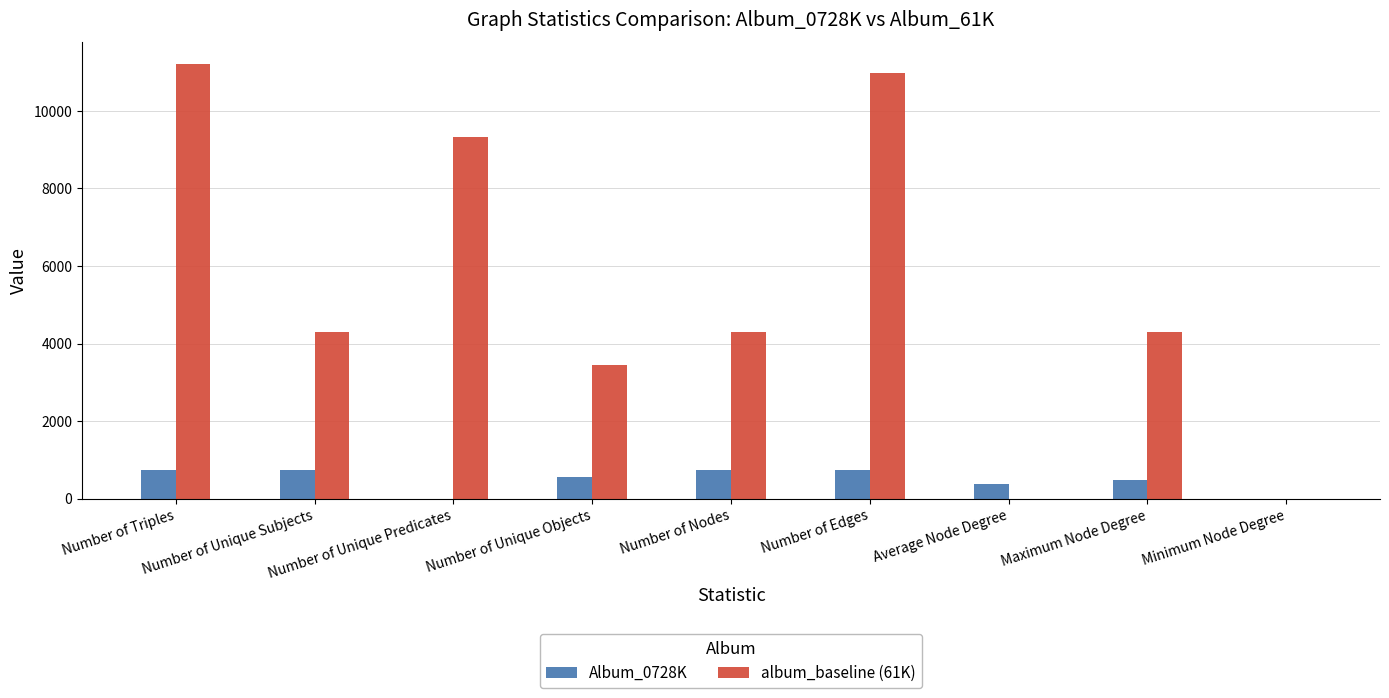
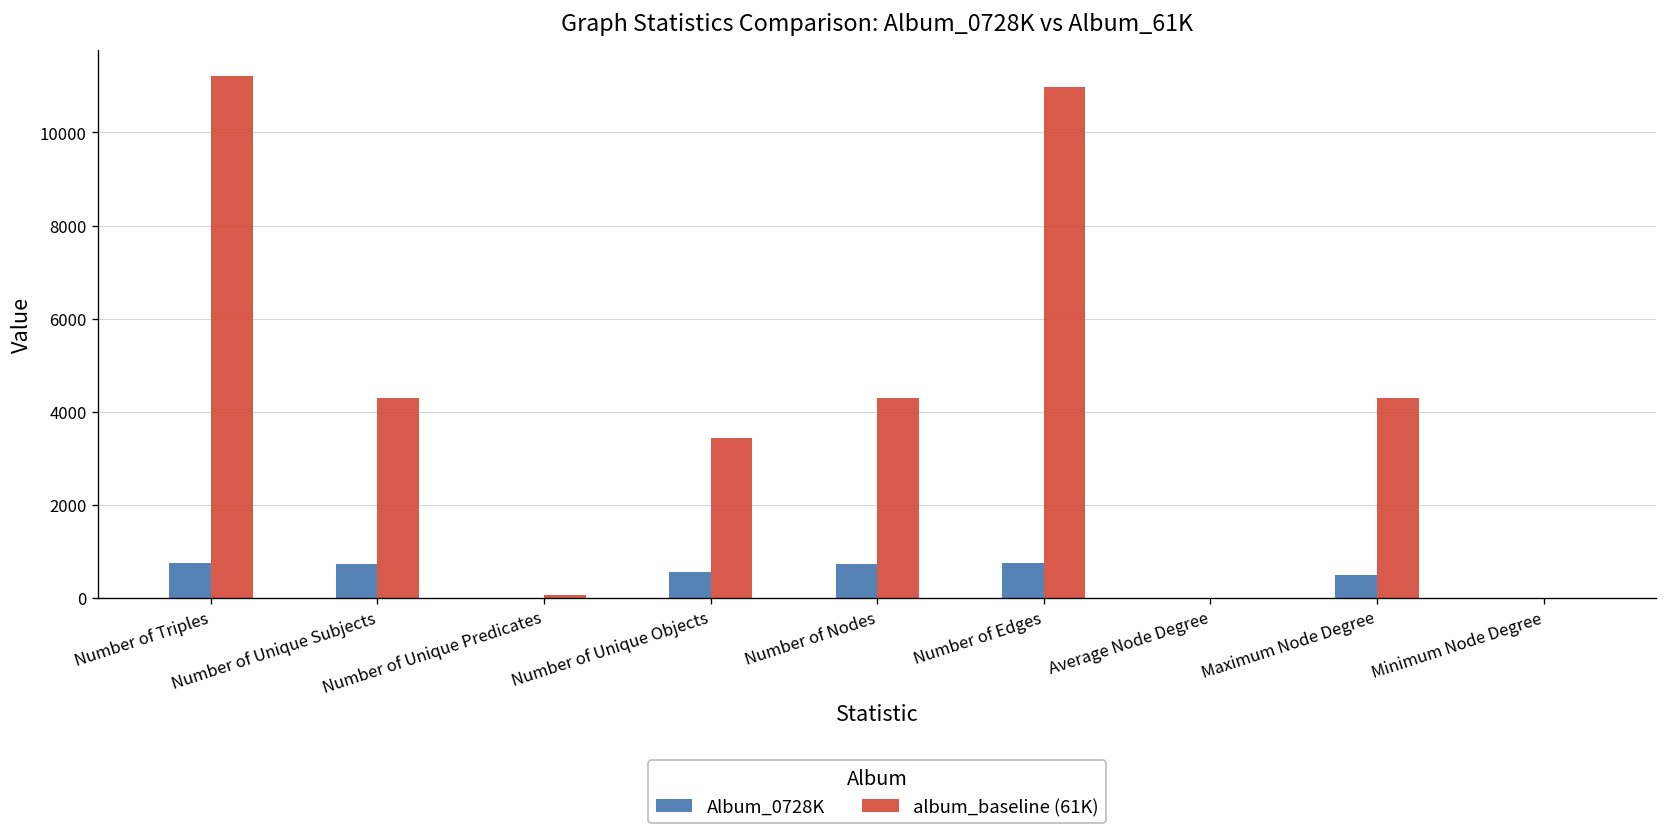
  {
    "Album_0728K": {
      "Number of Triples": 700,
      "Number of Unique Subjects": 700,
      "Number of Unique Objects": 600,
      "Number of Nodes": 700,
      "Number of Edges": 700,
-     "Average Node Degree": 400,
+     "Average Node Degree": 0,
      "Maximum Node Degree": 500
    },
    "album_baseline (61K)": {
      "Number of Triples": 11200,
      "Number of Unique Subjects": 4300,
-     "Number of Unique Predicates": 9300,
+     "Number of Unique Predicates": 100,
      "Number of Unique Objects": 3400,
      "Number of Nodes": 4300,
      "Number of Edges": 11000,
      "Maximum Node Degree": 4300
    }
  }
